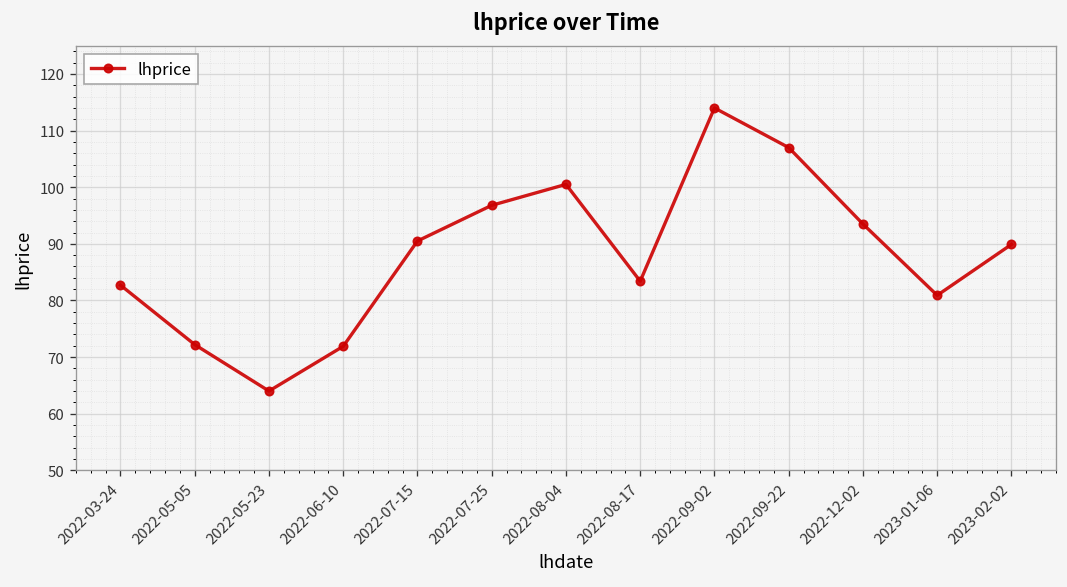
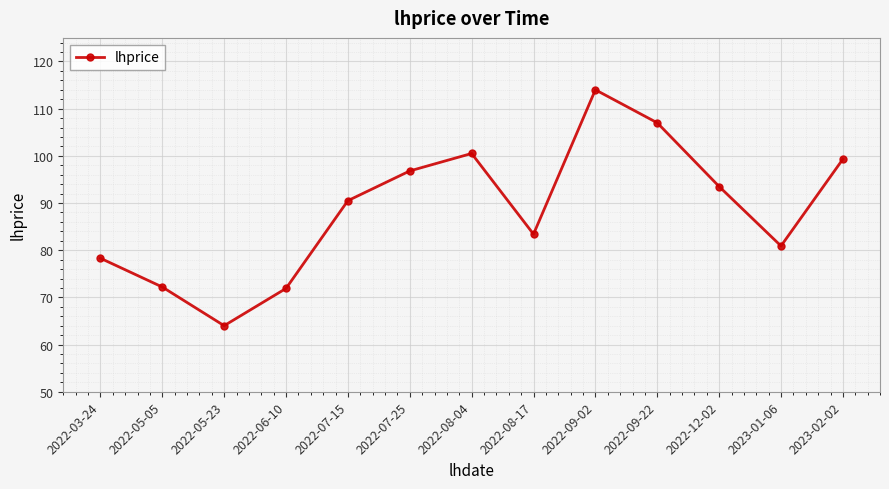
  {
-   "2022-03-24": 83,
+   "2022-03-24": 78,
    "2022-05-05": 72,
    "2022-05-23": 64,
    "2022-06-10": 72,
    "2022-07-15": 91,
    "2022-07-25": 97,
    "2022-08-04": 101,
    "2022-08-17": 83,
    "2022-09-02": 114,
    "2022-09-22": 107,
    "2022-12-02": 94,
    "2023-01-06": 81,
-   "2023-02-02": 90
+   "2023-02-02": 99
  }
